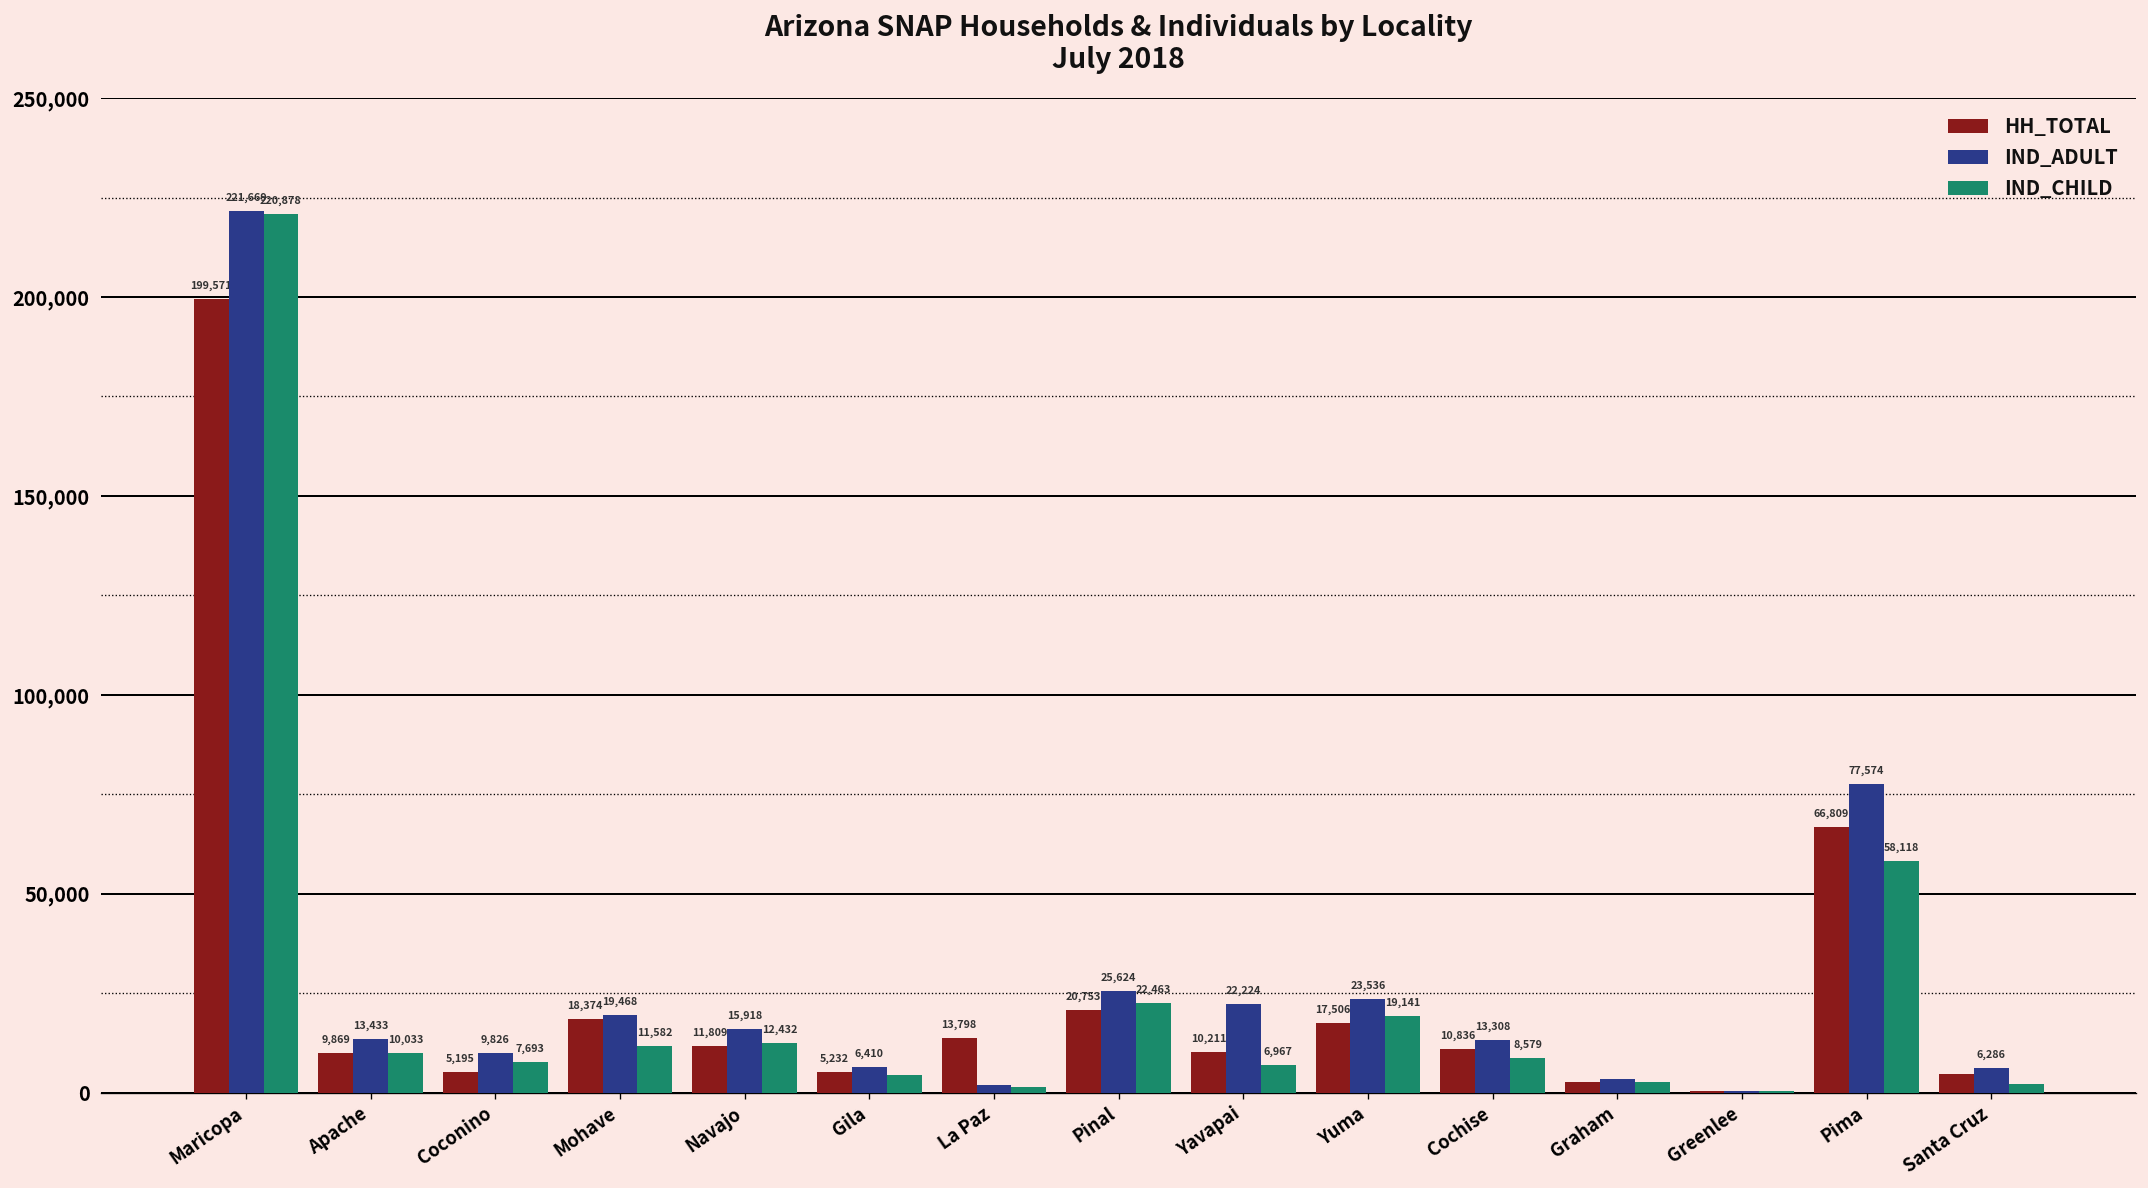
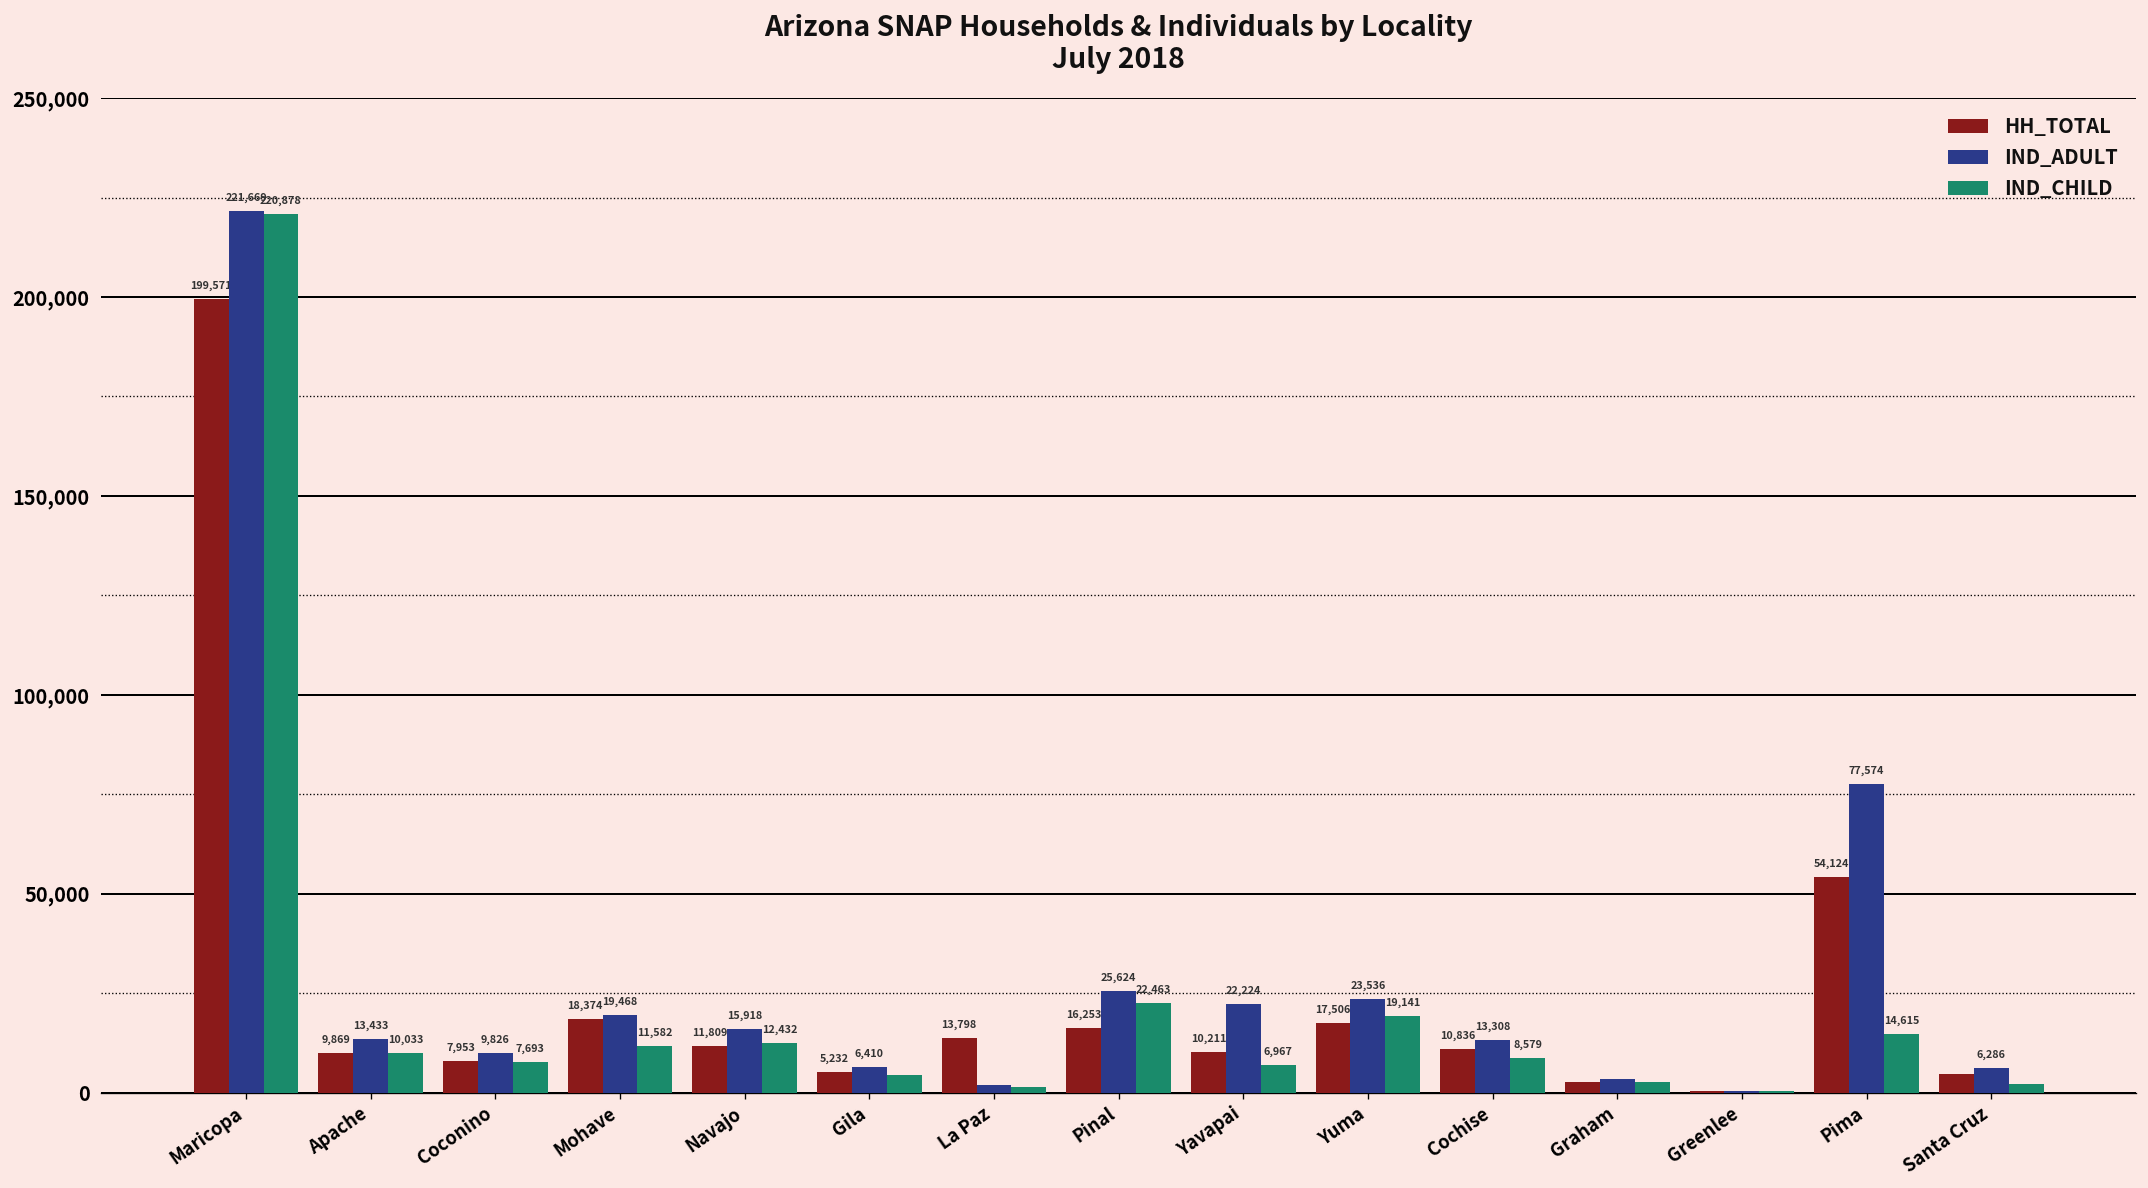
  {
    "HH_TOTAL": {
      "Maricopa": "199,571",
      "Apache": "9,869",
-     "Coconino": "5,195",
+     "Coconino": "7,953",
      "Mohave": "18,374",
      "Navajo": "11,809",
      "Gila": "5,232",
      "La Paz": "13,798",
-     "Pinal": "20,753",
+     "Pinal": "16,253",
      "Yavapai": "10,211",
      "Yuma": "17,506",
      "Cochise": "10,836",
-     "Pima": "66,809"
+     "Pima": "54,124"
    },
    "IND_ADULT": {
      "Maricopa": "221,669",
      "Apache": "13,433",
      "Coconino": "9,826",
      "Mohave": "19,468",
      "Navajo": "15,918",
      "Gila": "6,410",
      "Pinal": "25,624",
      "Yavapai": "22,224",
      "Yuma": "23,536",
      "Cochise": "13,308",
      "Pima": "77,574",
      "Santa Cruz": "6,286"
    },
    "IND_CHILD": {
      "Maricopa": "220,878",
      "Apache": "10,033",
      "Coconino": "7,693",
      "Mohave": "11,582",
      "Navajo": "12,432",
      "Pinal": "22,463",
      "Yavapai": "6,967",
      "Yuma": "19,141",
      "Cochise": "8,579",
-     "Pima": "58,118"
+     "Pima": "14,615"
    }
  }
